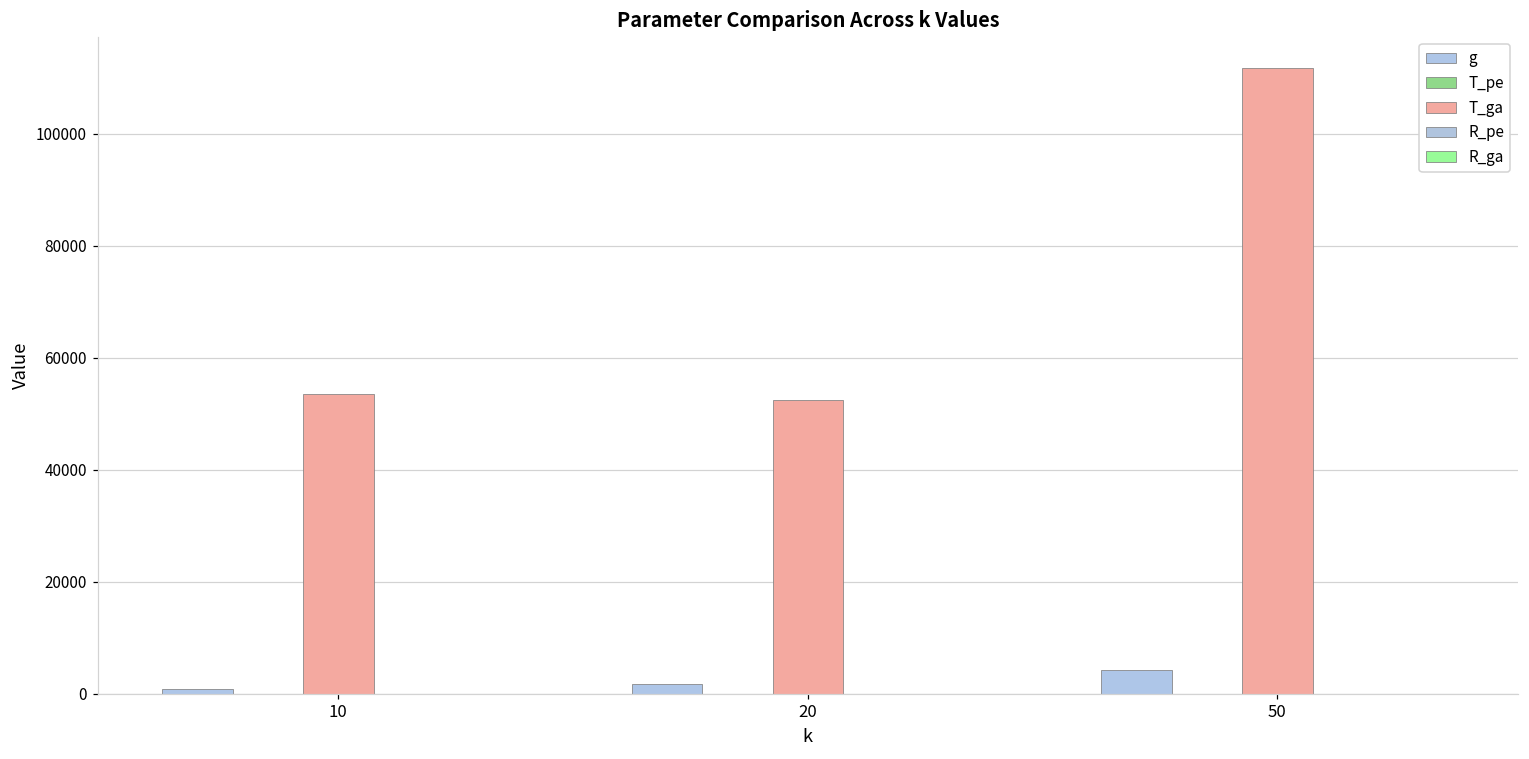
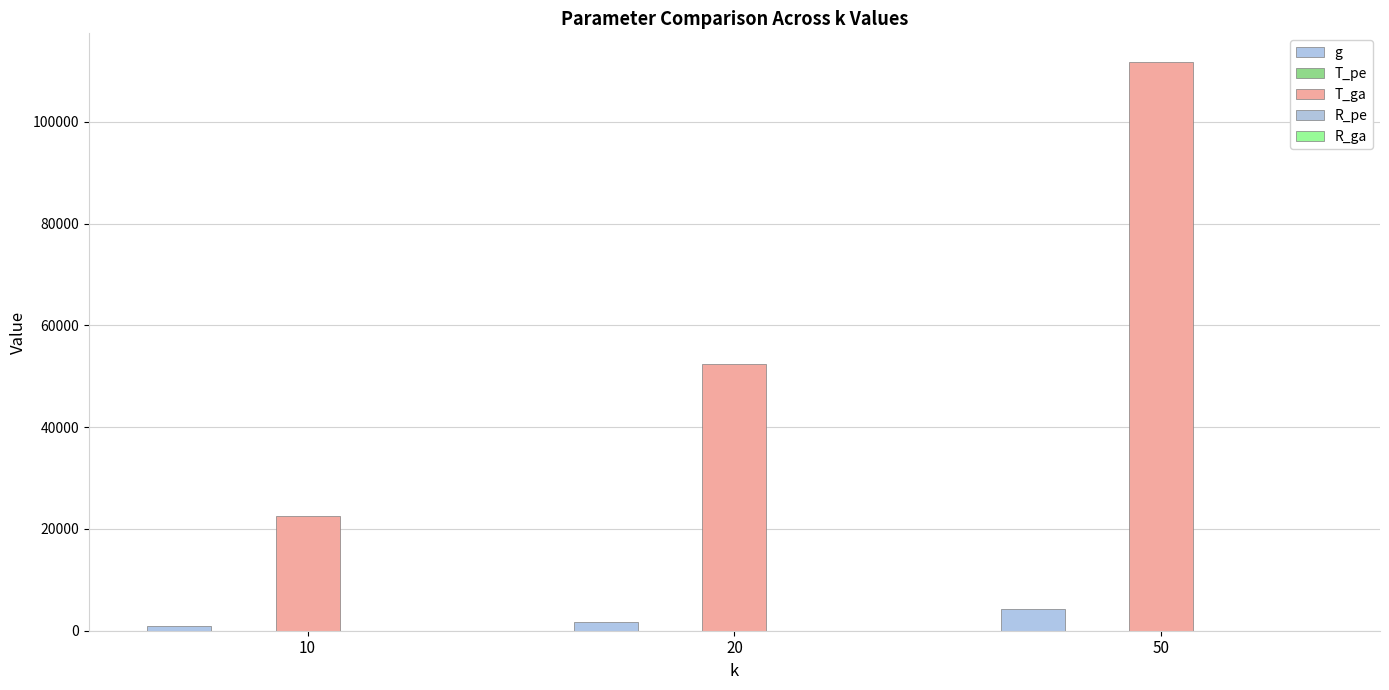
  {
    "T_ga": {
-     "10": 54000,
+     "10": 23000,
      "20": 52000,
      "50": 112000
    }
  }
